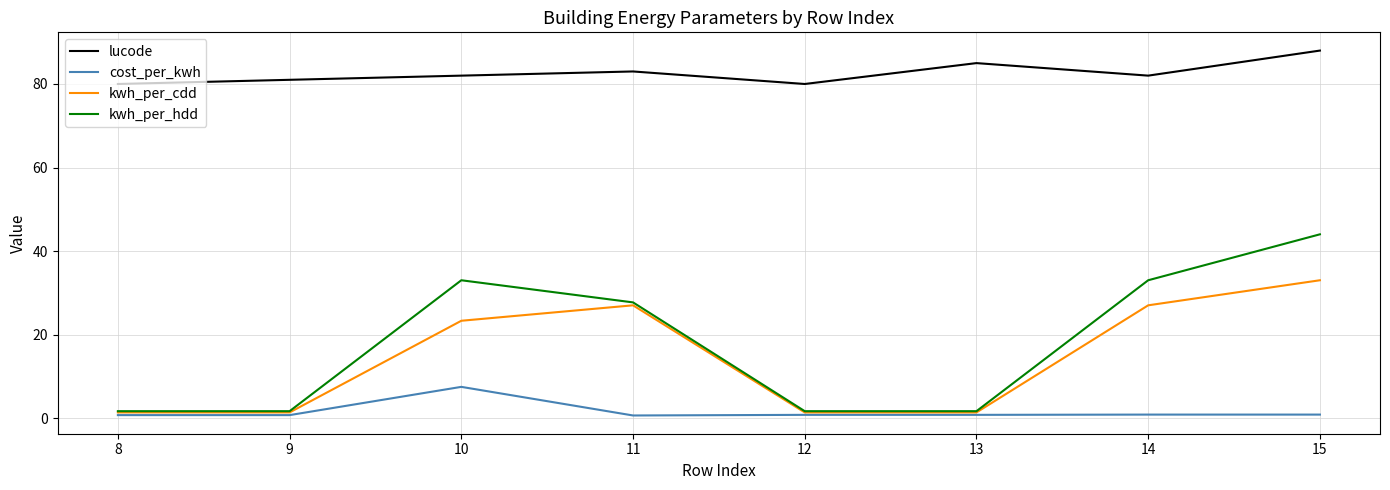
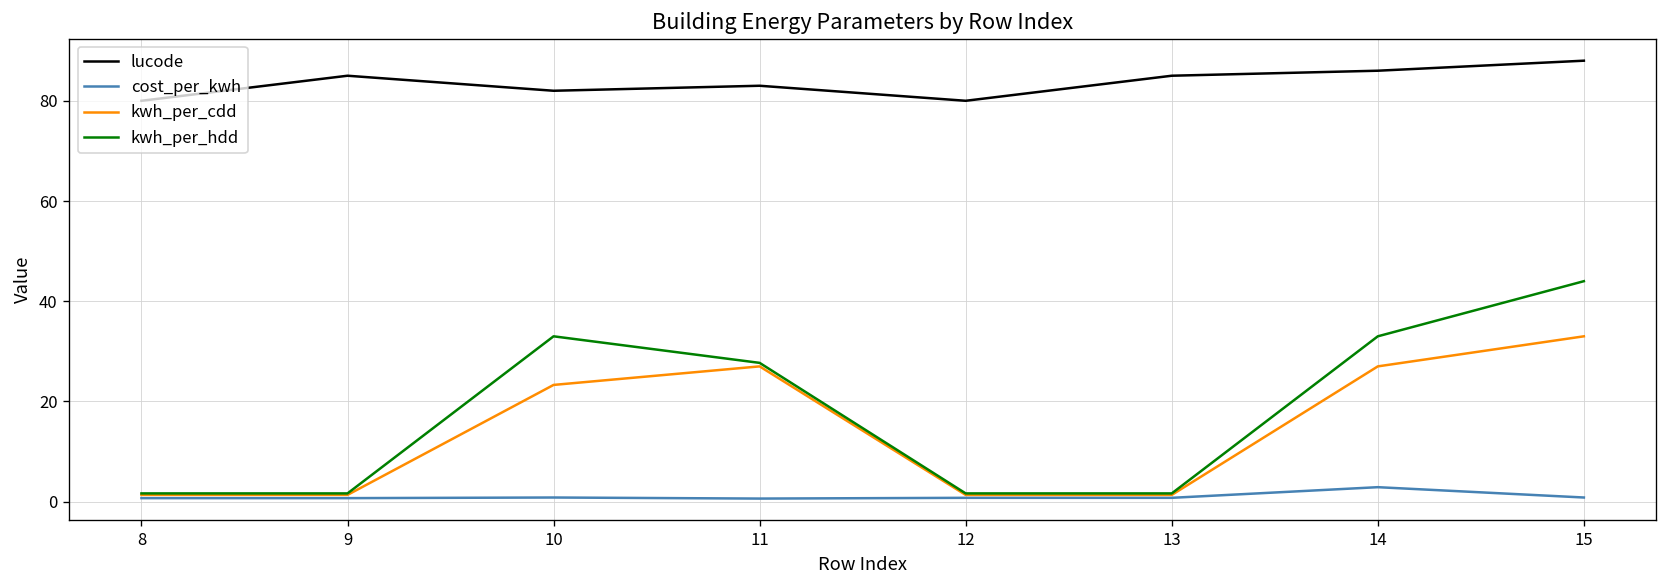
  {
    "lucode": {
-     "9": 81,
+     "9": 85,
      "10": 82,
      "11": 83,
      "12": 80,
      "13": 85,
-     "14": 82,
+     "14": 86,
      "15": 88
    },
    "cost_per_kwh": {
      "8": 1,
      "9": 1,
-     "10": 7,
+     "10": 1,
      "11": 1,
-     "14": 1,
+     "14": 3,
      "15": 1
    },
    "kwh_per_cdd": {
      "10": 23,
      "11": 27,
      "14": 27,
      "15": 33
    },
    "kwh_per_hdd": {
      "10": 33,
      "11": 28,
      "14": 33,
      "15": 44
    }
  }
